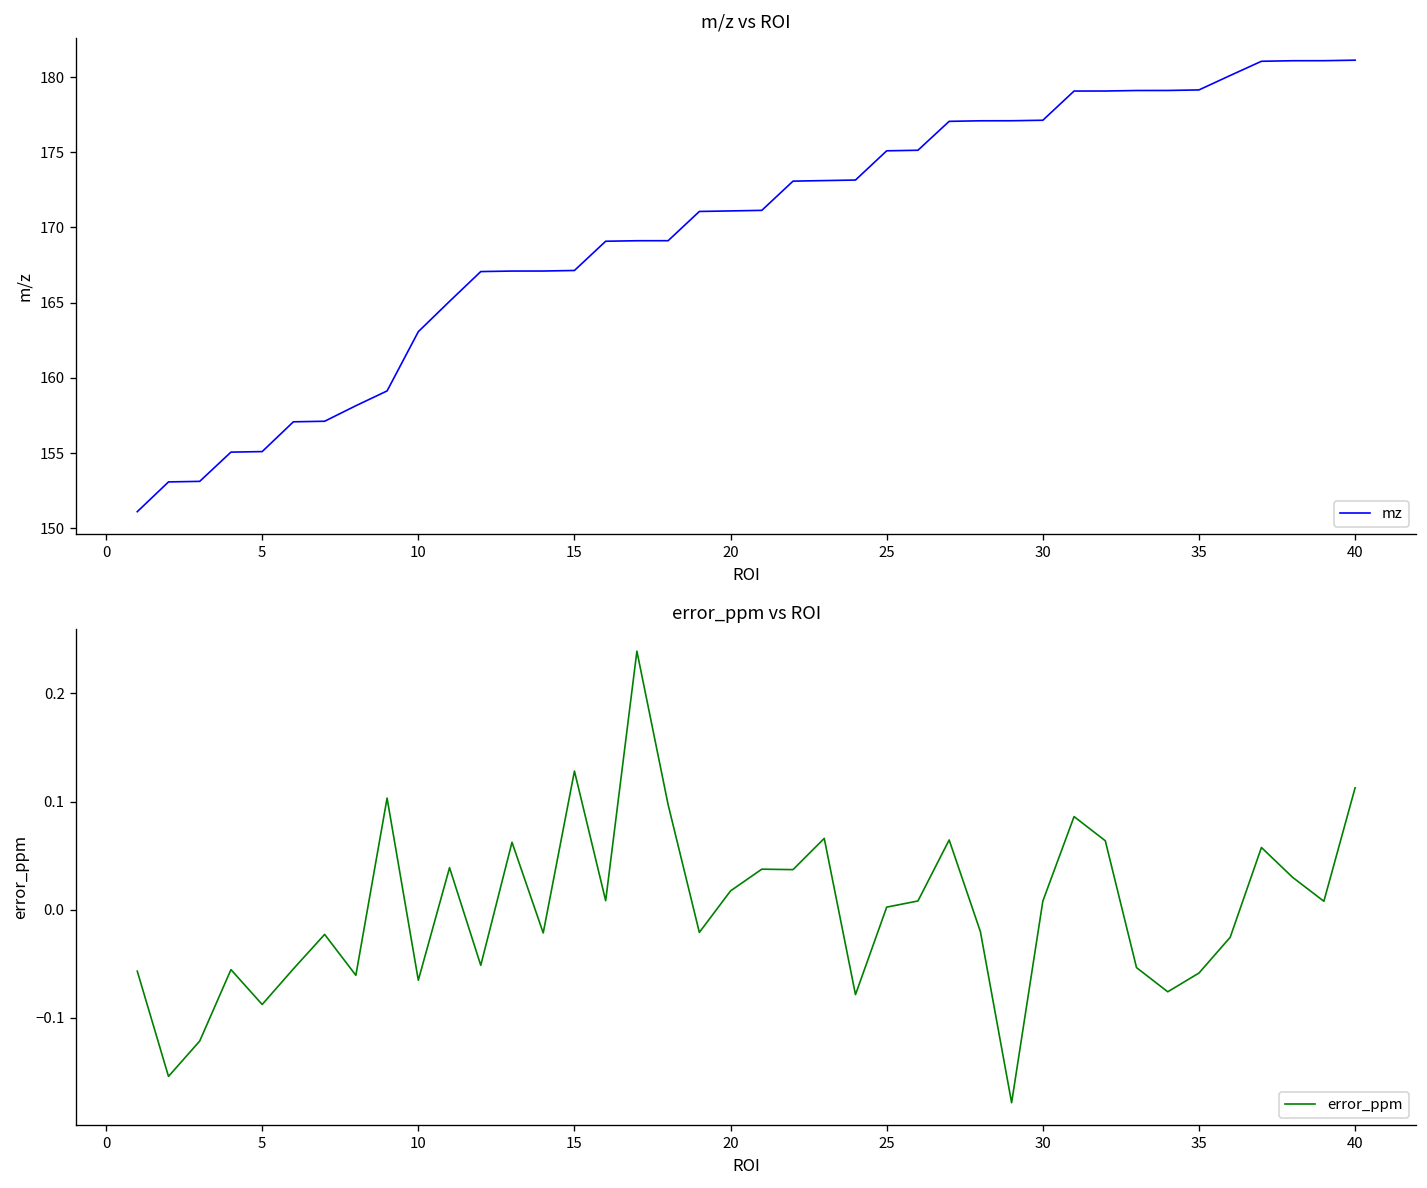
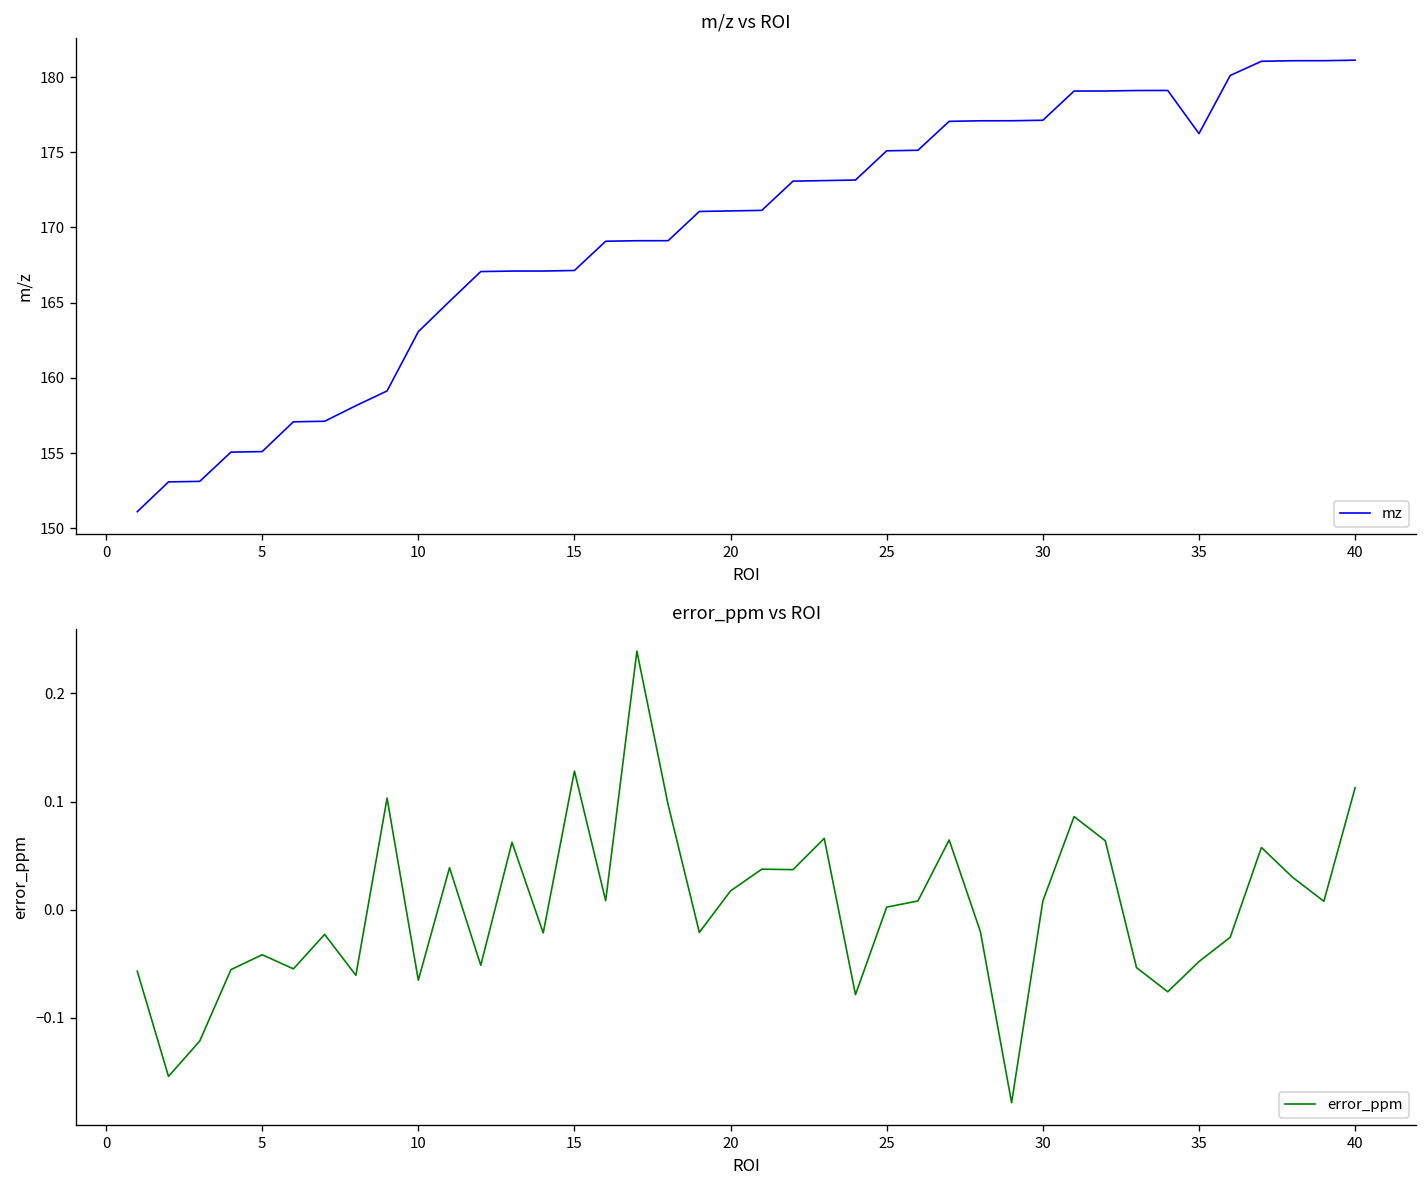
  {
    "m/z vs ROI": {
      "5": 155.1,
      "10": 163.1,
      "15": 167.1,
      "20": 171.1,
      "25": 175.1,
      "30": 177.1,
-     "35": 179.1,
+     "35": 176.2,
      "40": 181.1
    },
    "error_ppm vs ROI": {
-     "5": -0.09,
+     "5": -0.04,
      "10": -0.07,
      "15": 0.13,
      "20": 0.02,
      "25": 0.00,
      "30": 0.01,
-     "35": -0.06,
+     "35": -0.05,
      "40": 0.11
    }
  }
